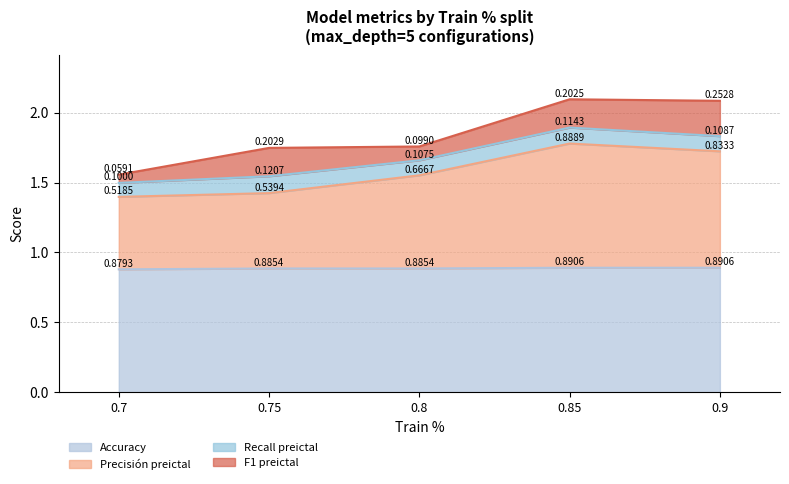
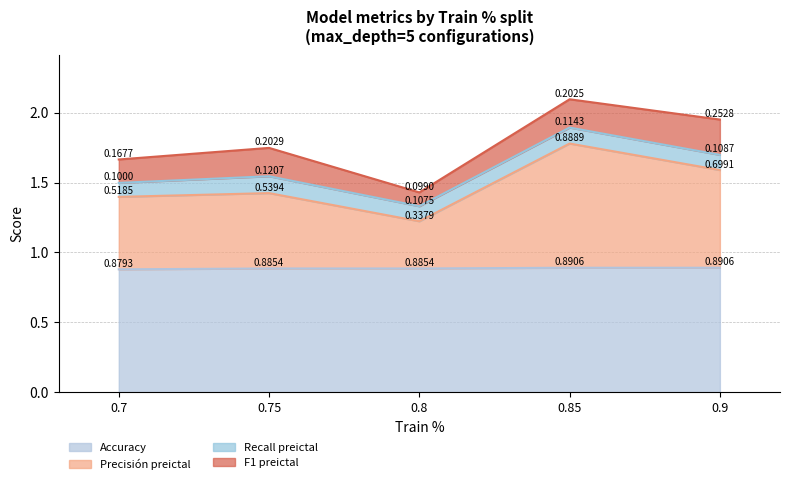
  {
    "Precisión preictal": {
-     "0.8": 0.6667,
-     "0.9": 0.8333
+     "0.8": 0.3379,
+     "0.9": 0.6991
    },
    "F1 preictal": {
-     "0.7": 0.0591
+     "0.7": 0.1677
    }
  }
